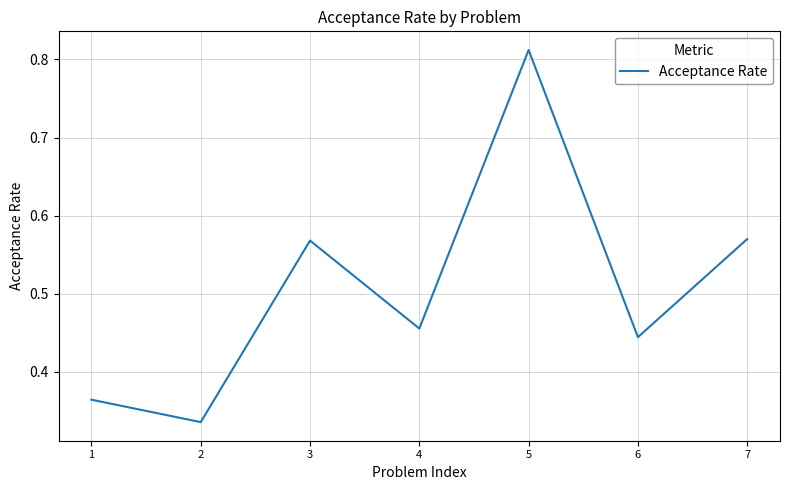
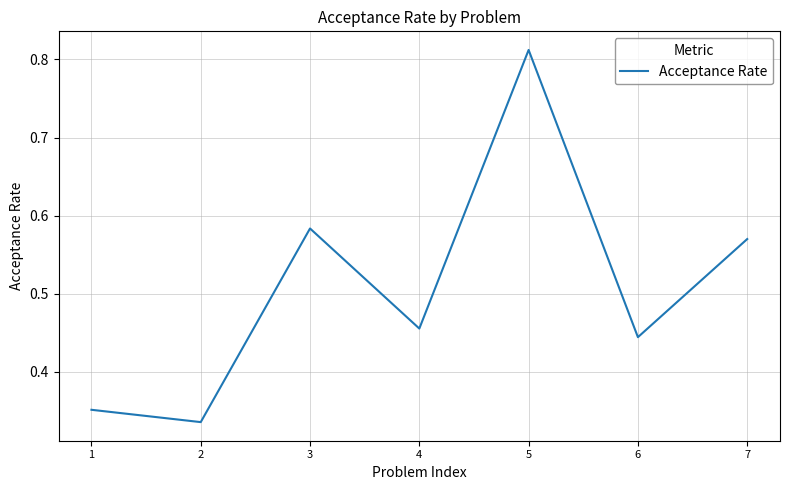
  {
-   "1": 0.36,
+   "1": 0.35,
    "2": 0.34,
-   "3": 0.57,
+   "3": 0.58,
    "4": 0.46,
    "5": 0.81,
    "6": 0.44,
    "7": 0.57
  }
